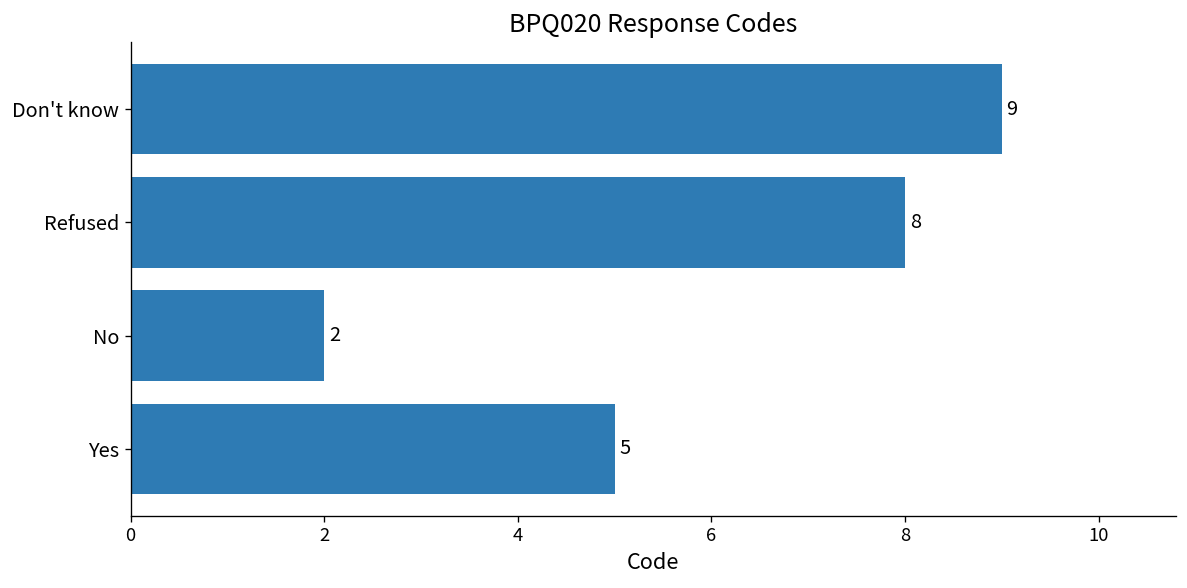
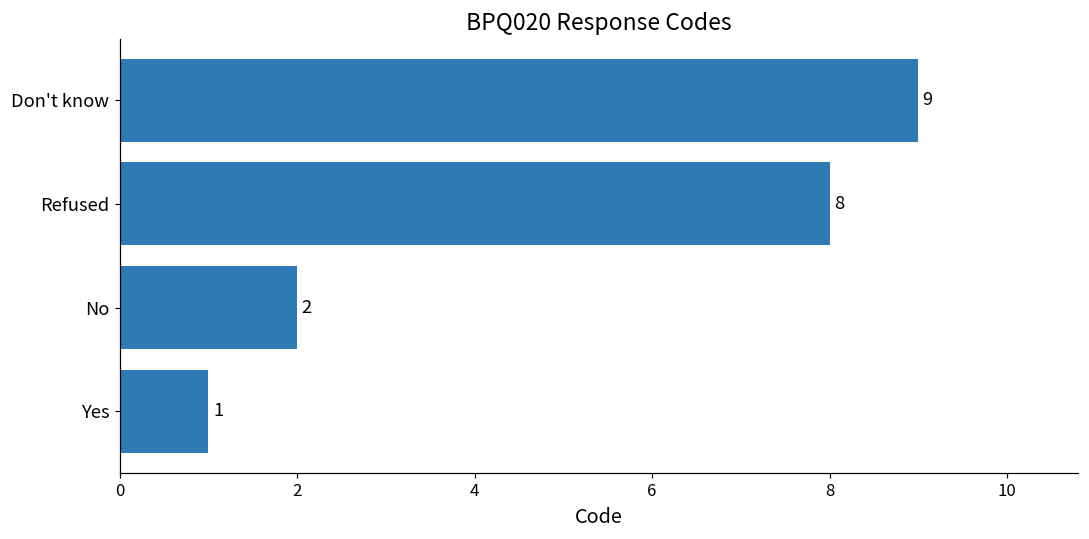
  {
    "Don't know": 9,
    "Refused": 8,
    "No": 2,
-   "Yes": 5
+   "Yes": 1
  }
